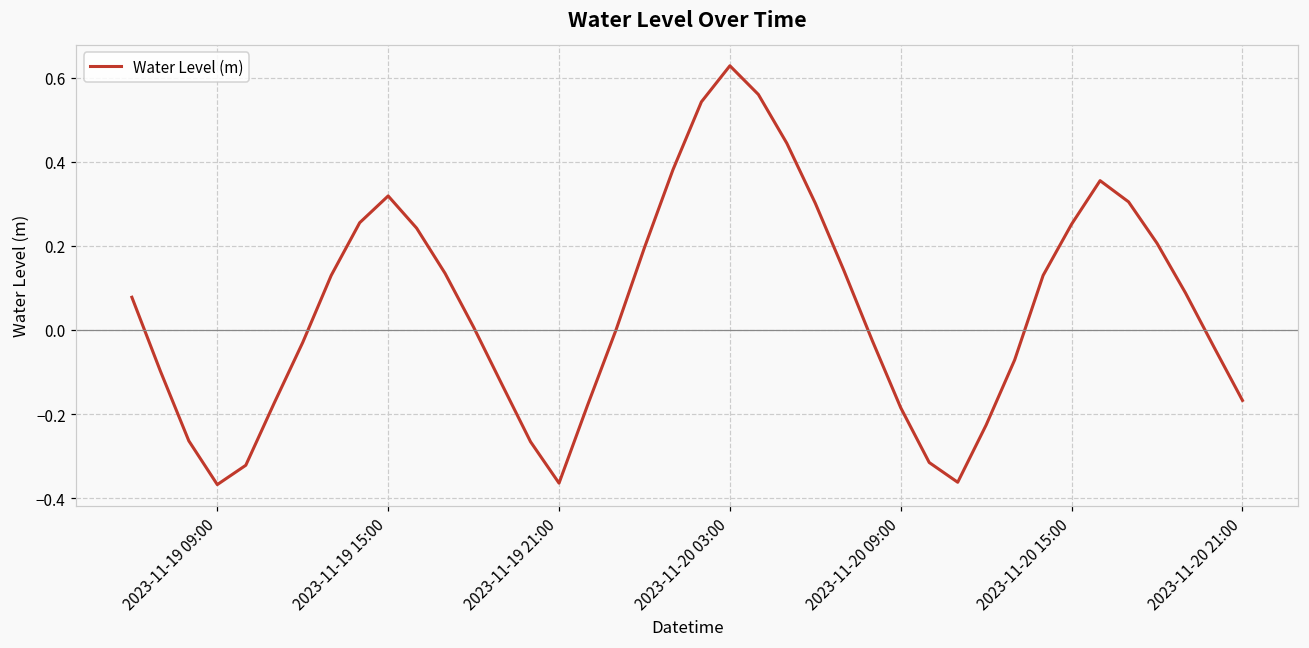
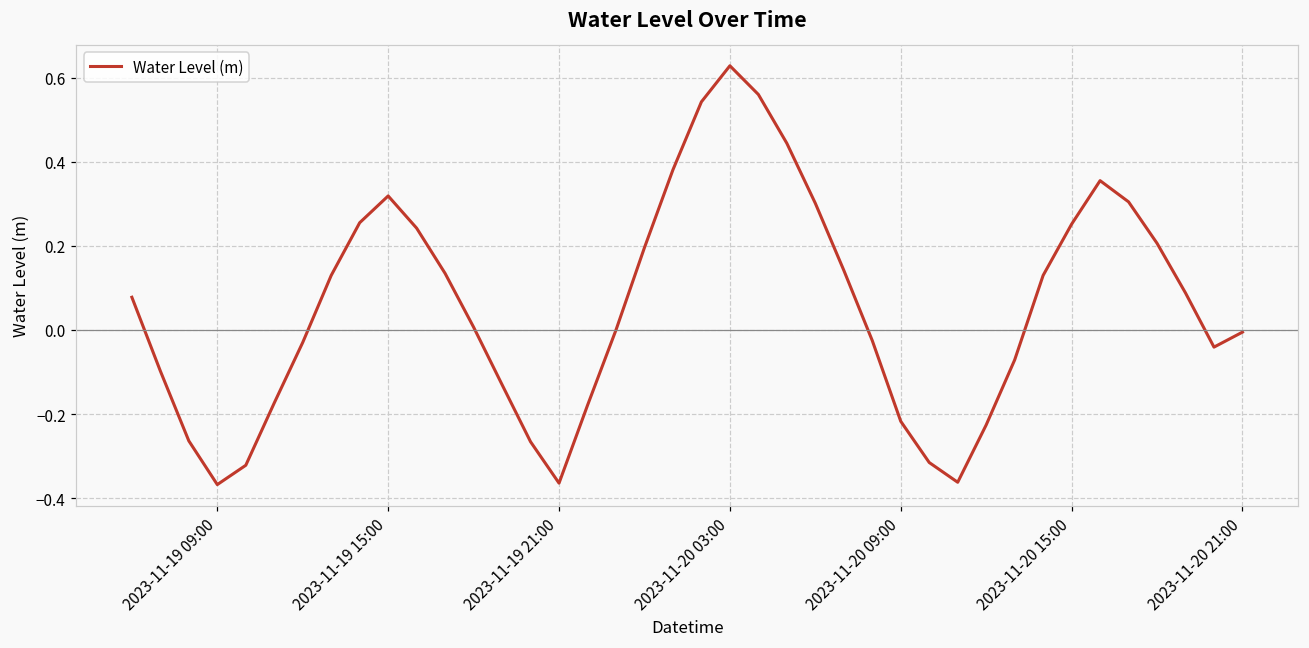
  {
    "2023-11-19 09:00": -0.37,
    "2023-11-19 15:00": 0.32,
    "2023-11-19 21:00": -0.36,
    "2023-11-20 03:00": 0.63,
-   "2023-11-20 09:00": -0.19,
+   "2023-11-20 09:00": -0.22,
    "2023-11-20 15:00": 0.25,
-   "2023-11-20 21:00": -0.17
+   "2023-11-20 21:00": -0.01
  }
